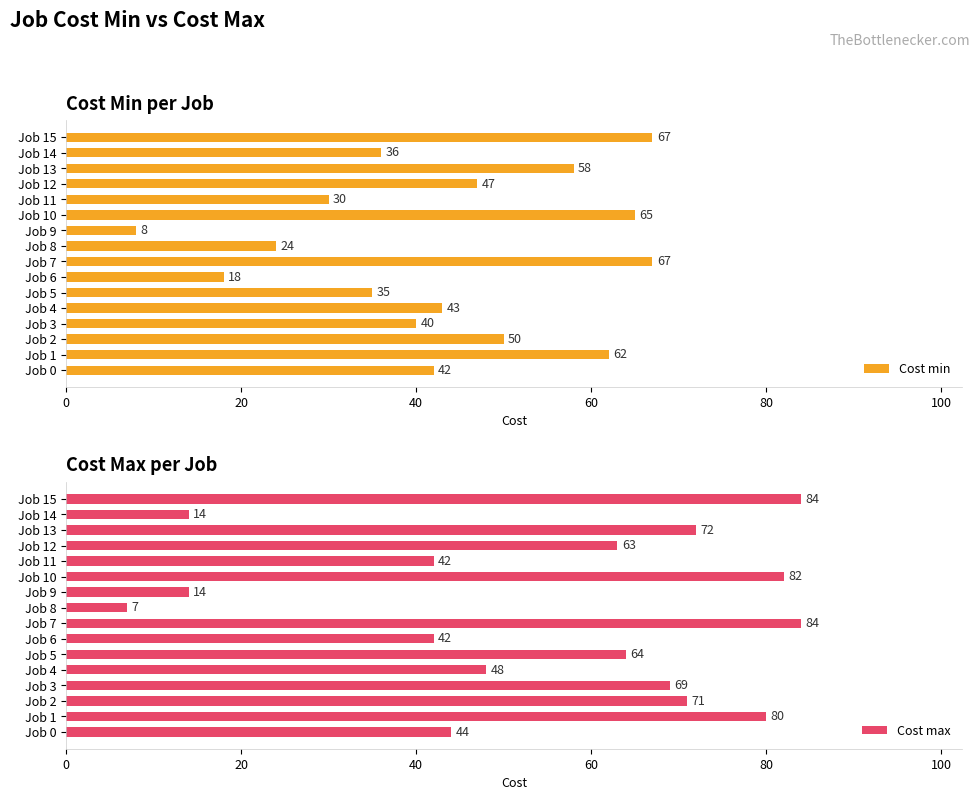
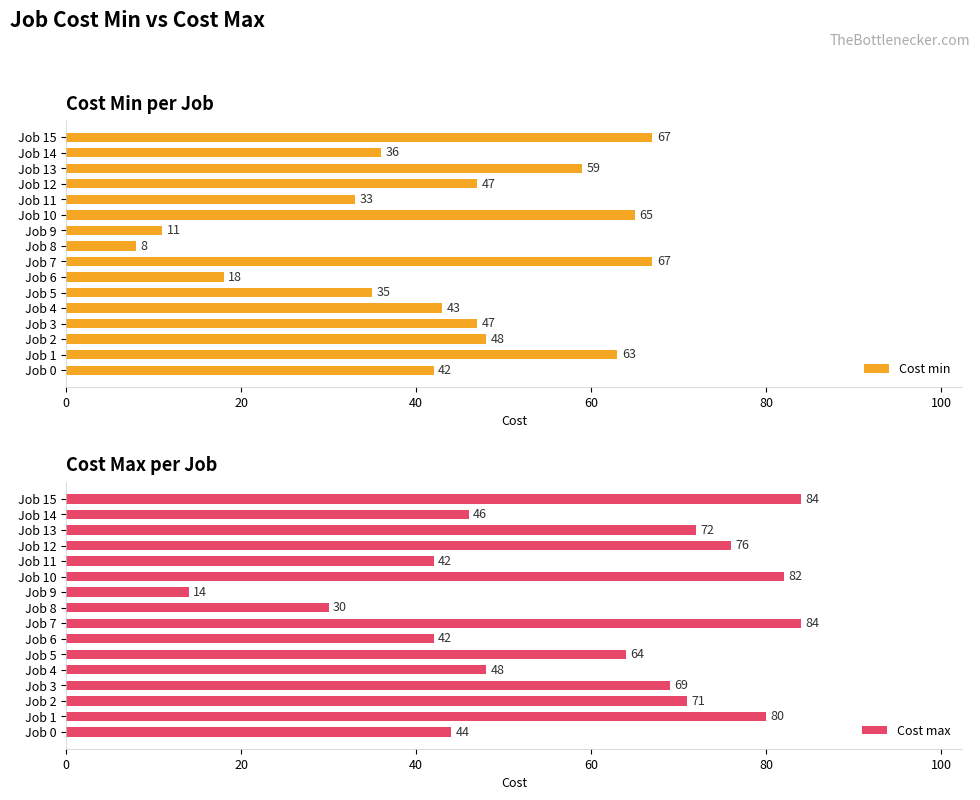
  {
    "Cost Min per Job": {
      "Job 15": 67,
      "Job 14": 36,
-     "Job 13": 58,
+     "Job 13": 59,
      "Job 12": 47,
-     "Job 11": 30,
+     "Job 11": 33,
      "Job 10": 65,
-     "Job 9": 8,
-     "Job 8": 24,
+     "Job 9": 11,
+     "Job 8": 8,
      "Job 7": 67,
      "Job 6": 18,
      "Job 5": 35,
      "Job 4": 43,
-     "Job 3": 40,
-     "Job 2": 50,
-     "Job 1": 62,
+     "Job 3": 47,
+     "Job 2": 48,
+     "Job 1": 63,
      "Job 0": 42
    },
    "Cost Max per Job": {
      "Job 15": 84,
-     "Job 14": 14,
+     "Job 14": 46,
      "Job 13": 72,
-     "Job 12": 63,
+     "Job 12": 76,
      "Job 11": 42,
      "Job 10": 82,
      "Job 9": 14,
-     "Job 8": 7,
+     "Job 8": 30,
      "Job 7": 84,
      "Job 6": 42,
      "Job 5": 64,
      "Job 4": 48,
      "Job 3": 69,
      "Job 2": 71,
      "Job 1": 80,
      "Job 0": 44
    }
  }
